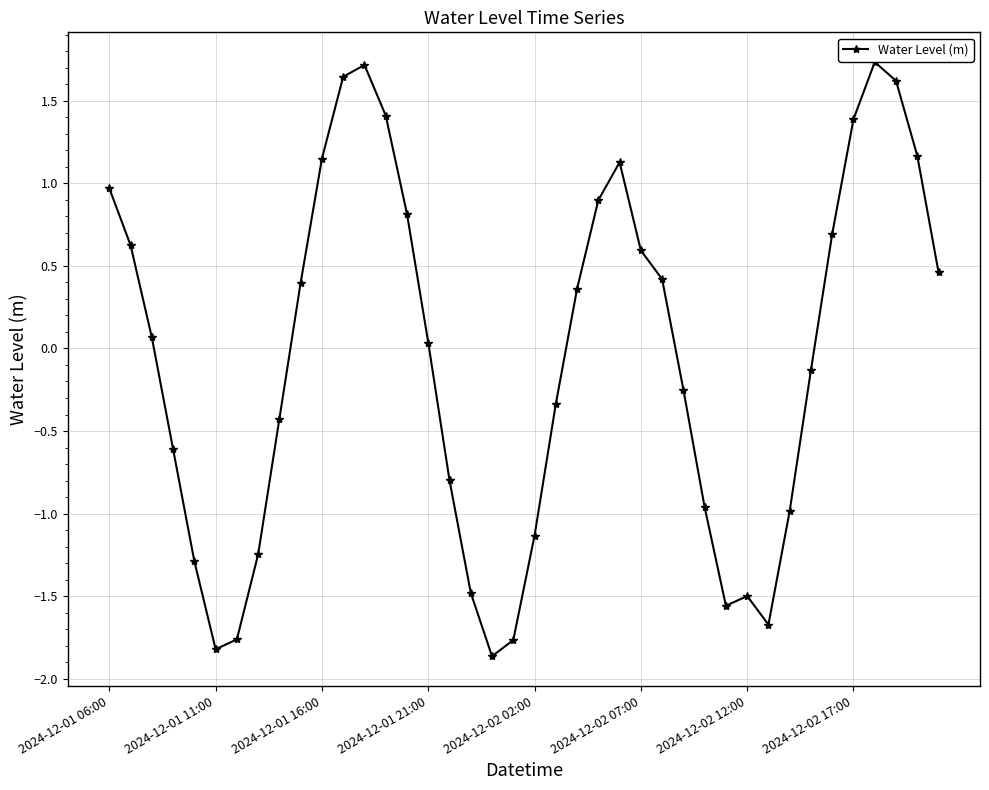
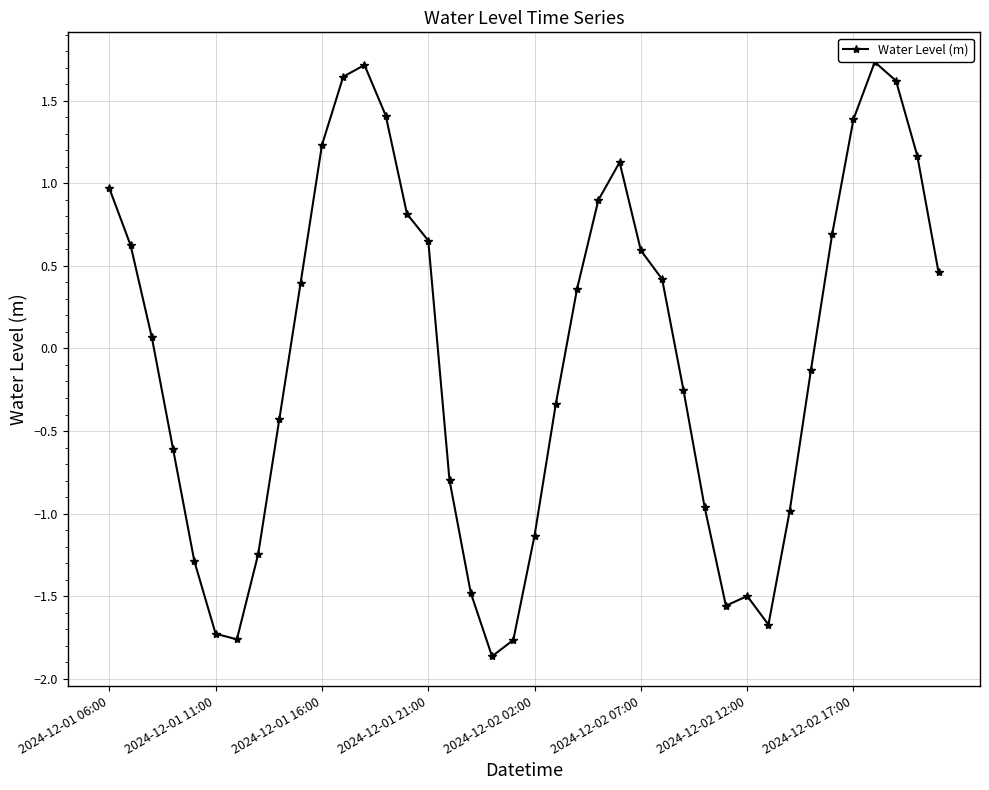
  {
    "2024-12-01 06:00": 0.97,
-   "2024-12-01 11:00": -1.82,
-   "2024-12-01 16:00": 1.15,
-   "2024-12-01 21:00": 0.04,
+   "2024-12-01 11:00": -1.73,
+   "2024-12-01 16:00": 1.23,
+   "2024-12-01 21:00": 0.65,
    "2024-12-02 02:00": -1.13,
    "2024-12-02 07:00": 0.59,
    "2024-12-02 12:00": -1.50,
    "2024-12-02 17:00": 1.39
  }
